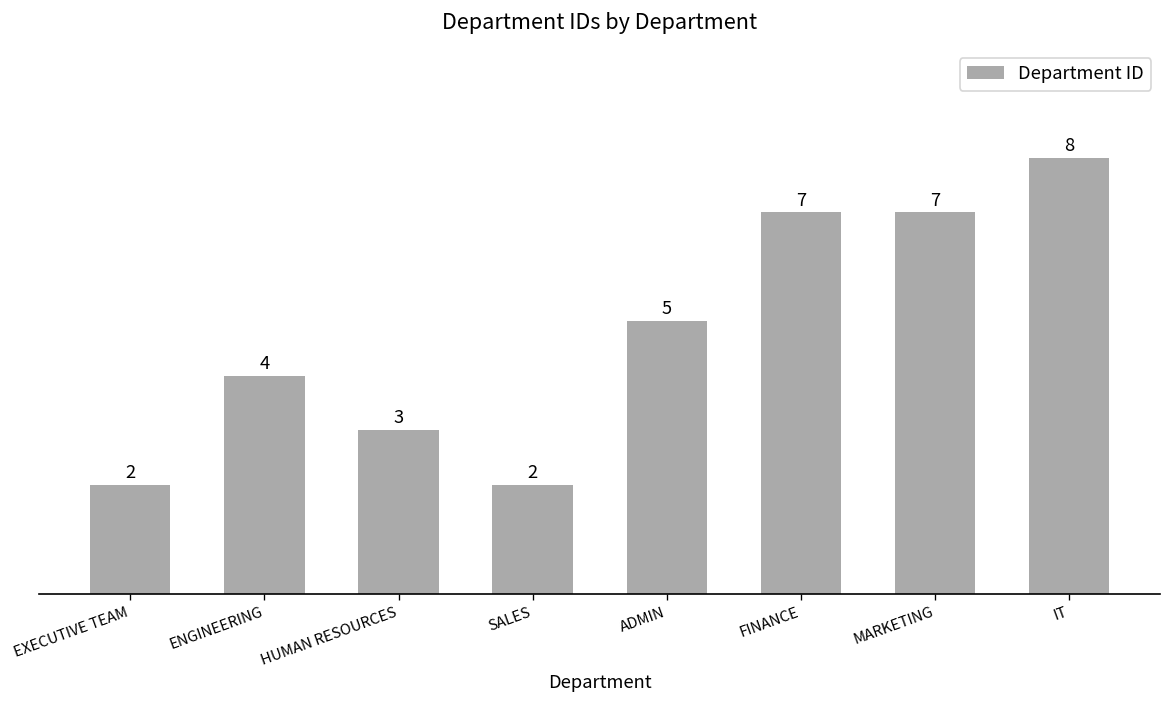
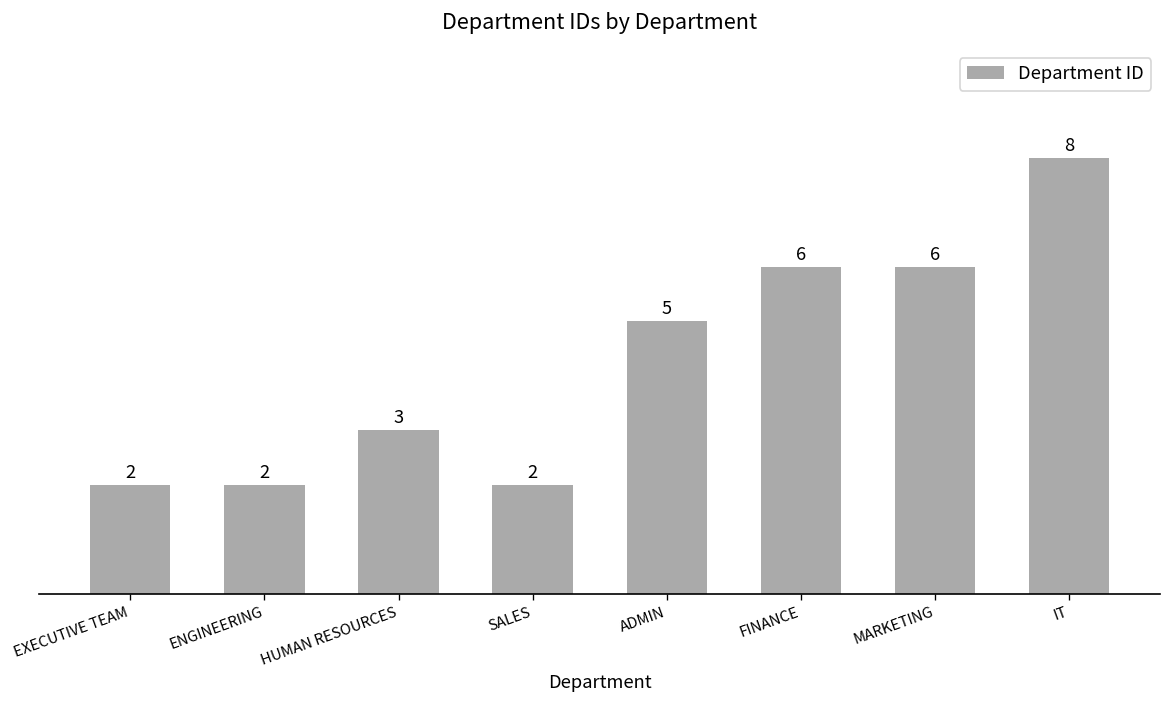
  {
    "EXECUTIVE TEAM": 2,
-   "ENGINEERING": 4,
+   "ENGINEERING": 2,
    "HUMAN RESOURCES": 3,
    "SALES": 2,
    "ADMIN": 5,
-   "FINANCE": 7,
-   "MARKETING": 7,
+   "FINANCE": 6,
+   "MARKETING": 6,
    "IT": 8
  }
